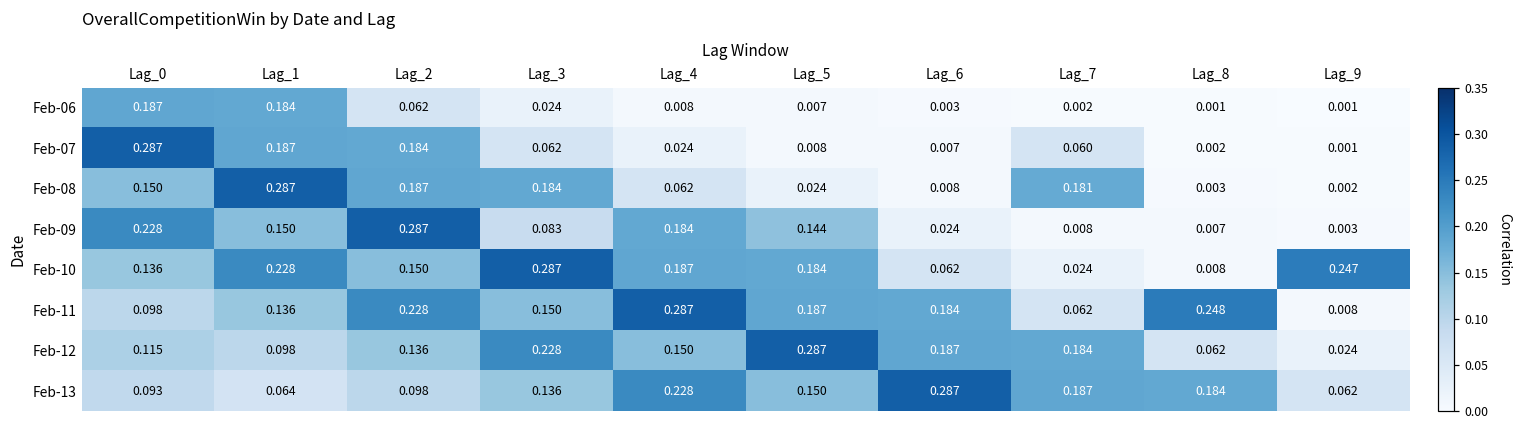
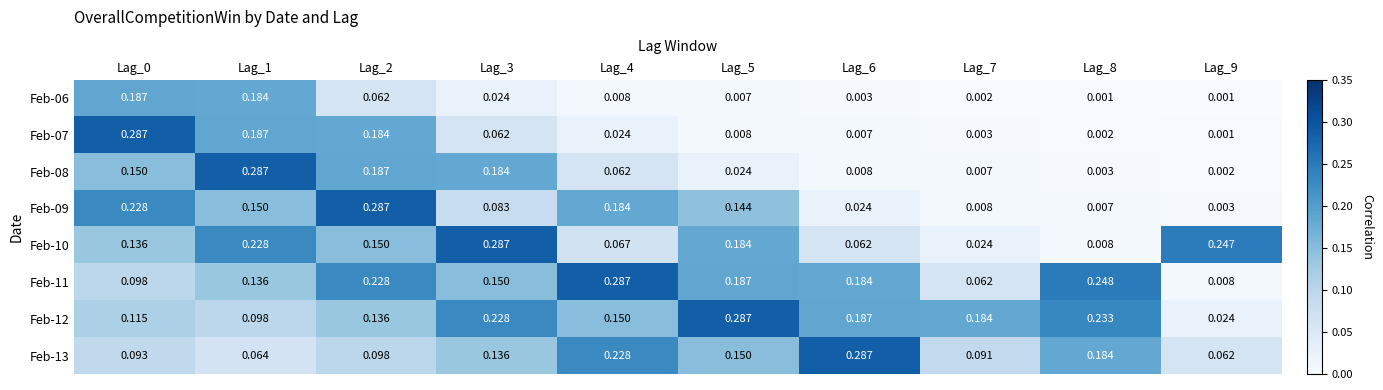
  {
    "Feb-06": {
      "Lag_0": 0.187,
      "Lag_1": 0.184,
      "Lag_2": 0.062,
      "Lag_3": 0.024,
      "Lag_4": 0.008,
      "Lag_5": 0.007,
      "Lag_6": 0.003,
      "Lag_7": 0.002,
      "Lag_8": 0.001,
      "Lag_9": 0.001
    },
    "Feb-07": {
      "Lag_0": 0.287,
      "Lag_1": 0.187,
      "Lag_2": 0.184,
      "Lag_3": 0.062,
      "Lag_4": 0.024,
      "Lag_5": 0.008,
      "Lag_6": 0.007,
-     "Lag_7": 0.060,
+     "Lag_7": 0.003,
      "Lag_8": 0.002,
      "Lag_9": 0.001
    },
    "Feb-08": {
      "Lag_0": 0.150,
      "Lag_1": 0.287,
      "Lag_2": 0.187,
      "Lag_3": 0.184,
      "Lag_4": 0.062,
      "Lag_5": 0.024,
      "Lag_6": 0.008,
-     "Lag_7": 0.181,
+     "Lag_7": 0.007,
      "Lag_8": 0.003,
      "Lag_9": 0.002
    },
    "Feb-09": {
      "Lag_0": 0.228,
      "Lag_1": 0.150,
      "Lag_2": 0.287,
      "Lag_3": 0.083,
      "Lag_4": 0.184,
      "Lag_5": 0.144,
      "Lag_6": 0.024,
      "Lag_7": 0.008,
      "Lag_8": 0.007,
      "Lag_9": 0.003
    },
    "Feb-10": {
      "Lag_0": 0.136,
      "Lag_1": 0.228,
      "Lag_2": 0.150,
      "Lag_3": 0.287,
-     "Lag_4": 0.187,
+     "Lag_4": 0.067,
      "Lag_5": 0.184,
      "Lag_6": 0.062,
      "Lag_7": 0.024,
      "Lag_8": 0.008,
      "Lag_9": 0.247
    },
    "Feb-11": {
      "Lag_0": 0.098,
      "Lag_1": 0.136,
      "Lag_2": 0.228,
      "Lag_3": 0.150,
      "Lag_4": 0.287,
      "Lag_5": 0.187,
      "Lag_6": 0.184,
      "Lag_7": 0.062,
      "Lag_8": 0.248,
      "Lag_9": 0.008
    },
    "Feb-12": {
      "Lag_0": 0.115,
      "Lag_1": 0.098,
      "Lag_2": 0.136,
      "Lag_3": 0.228,
      "Lag_4": 0.150,
      "Lag_5": 0.287,
      "Lag_6": 0.187,
      "Lag_7": 0.184,
-     "Lag_8": 0.062,
+     "Lag_8": 0.233,
      "Lag_9": 0.024
    },
    "Feb-13": {
      "Lag_0": 0.093,
      "Lag_1": 0.064,
      "Lag_2": 0.098,
      "Lag_3": 0.136,
      "Lag_4": 0.228,
      "Lag_5": 0.150,
      "Lag_6": 0.287,
-     "Lag_7": 0.187,
+     "Lag_7": 0.091,
      "Lag_8": 0.184,
      "Lag_9": 0.062
    }
  }
